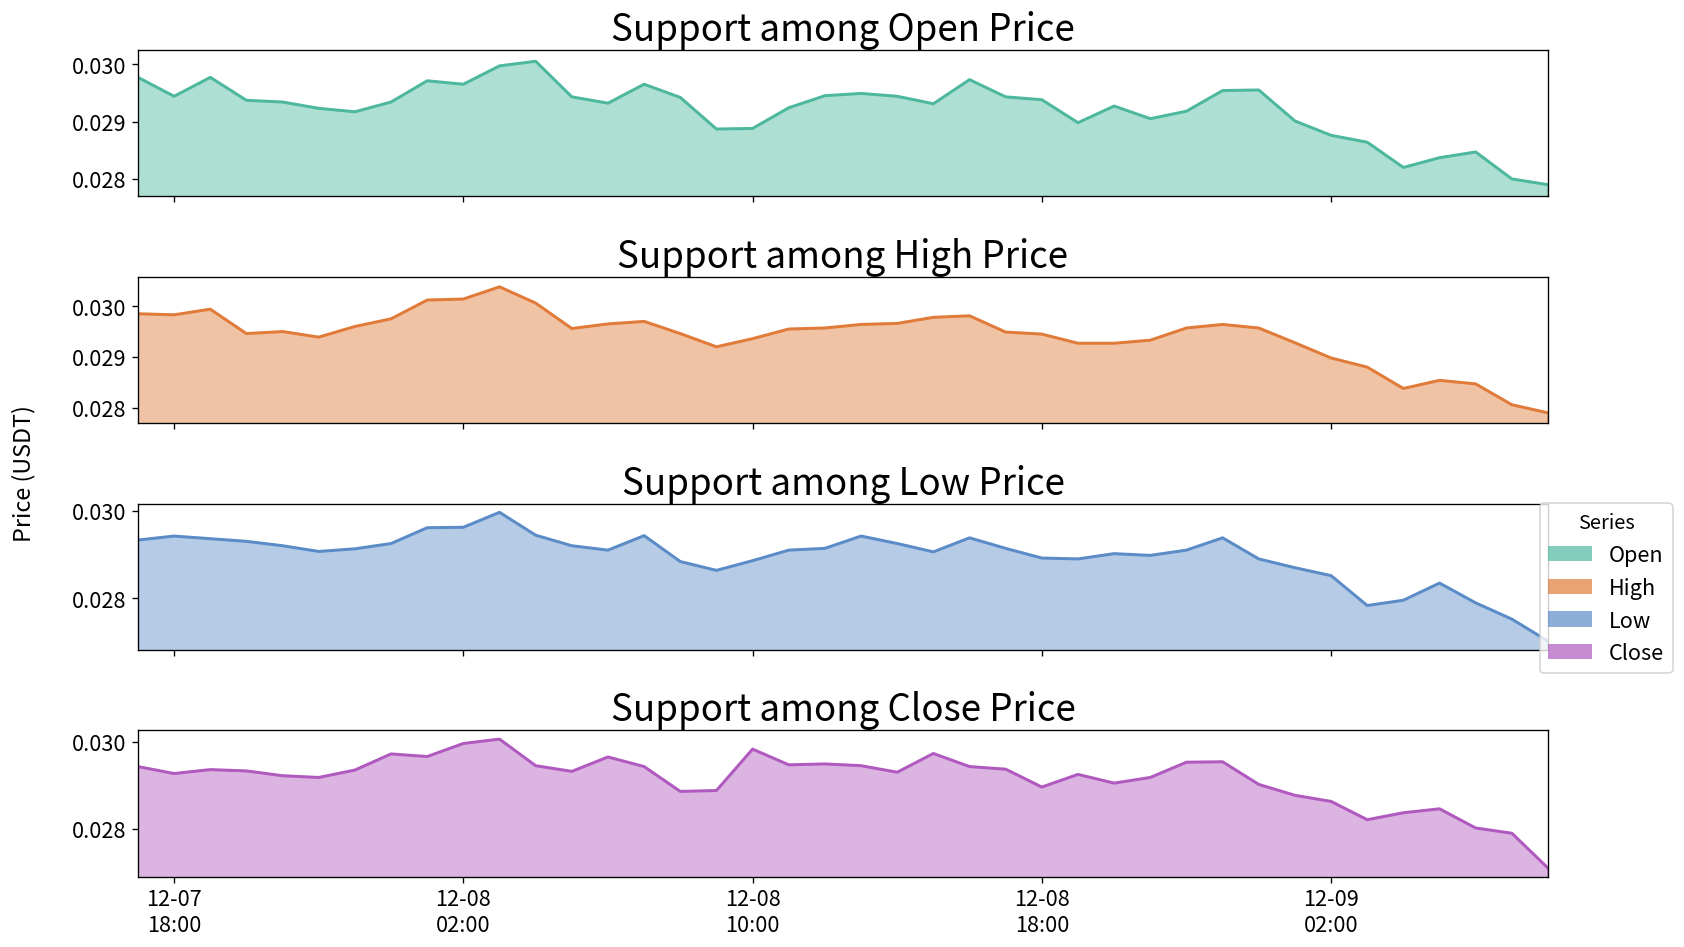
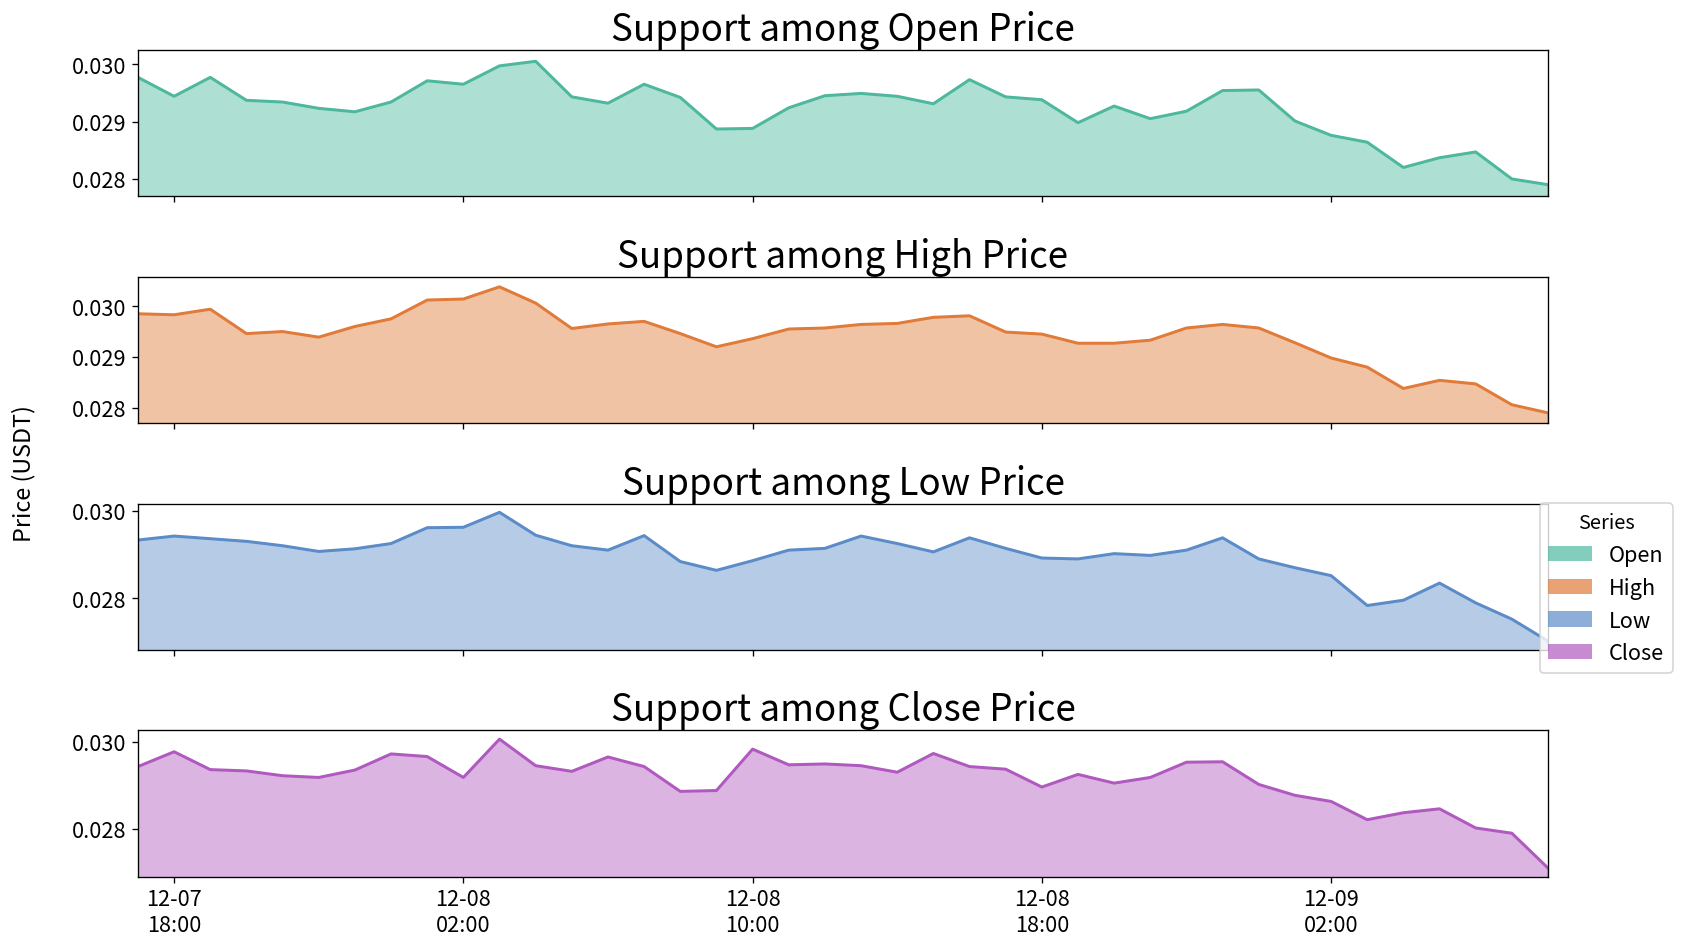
  {
    "Support among Close Price": {
-     "12-07 18:00": 0.0293,
-     "12-08 02:00": 0.0300,
+     "12-07 18:00": 0.0298,
+     "12-08 02:00": 0.0292,
      "12-08 10:00": 0.0298,
      "12-08 18:00": 0.0290,
      "12-09 02:00": 0.0286
    }
  }
